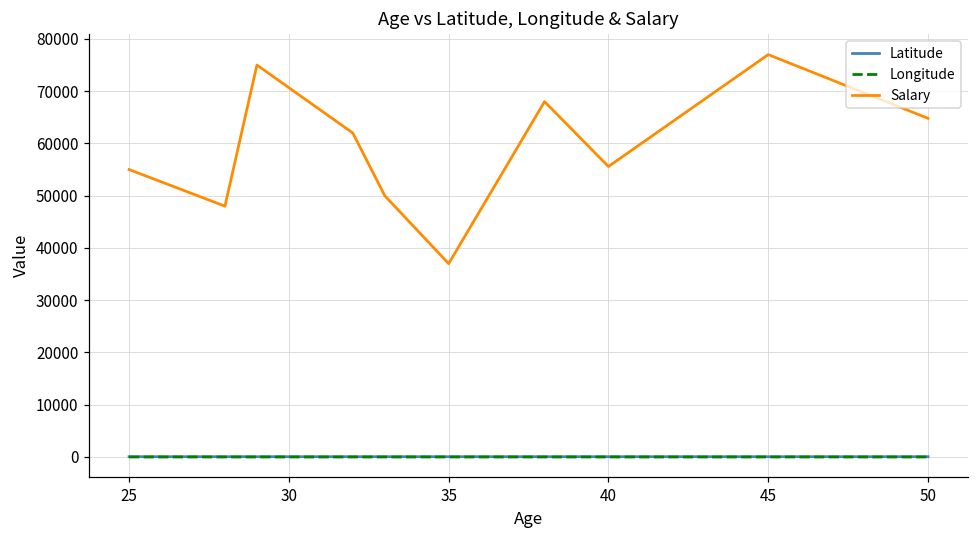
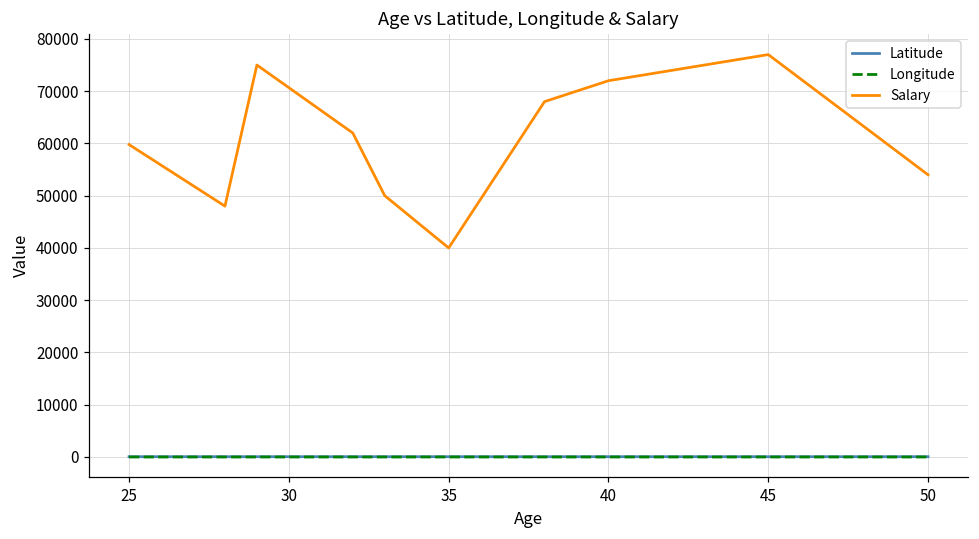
  {
    "Longitude": {
      "25": 0,
      "35": 0,
      "40": 0,
      "45": 0,
      "50": 0
    },
    "Salary": {
-     "25": 55000,
-     "35": 37000,
-     "40": 56000,
+     "25": 60000,
+     "35": 40000,
+     "40": 72000,
      "45": 77000,
-     "50": 65000
+     "50": 54000
    }
  }
